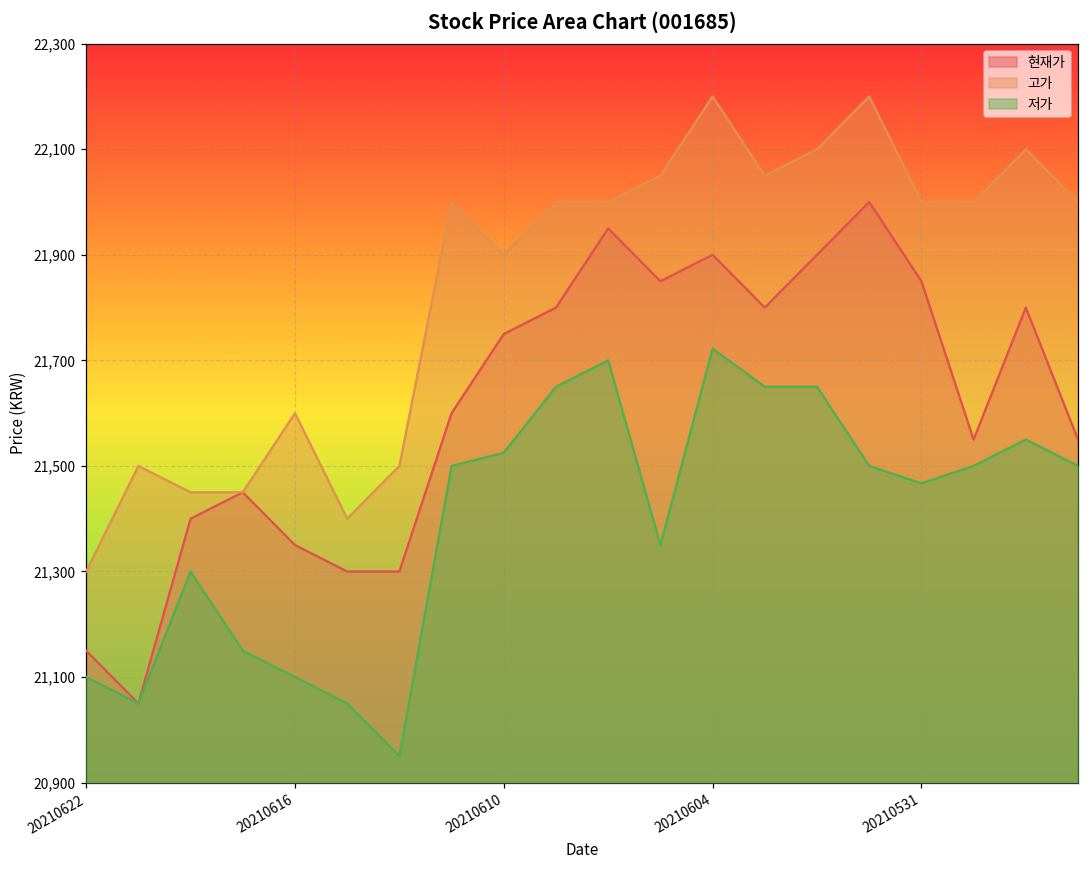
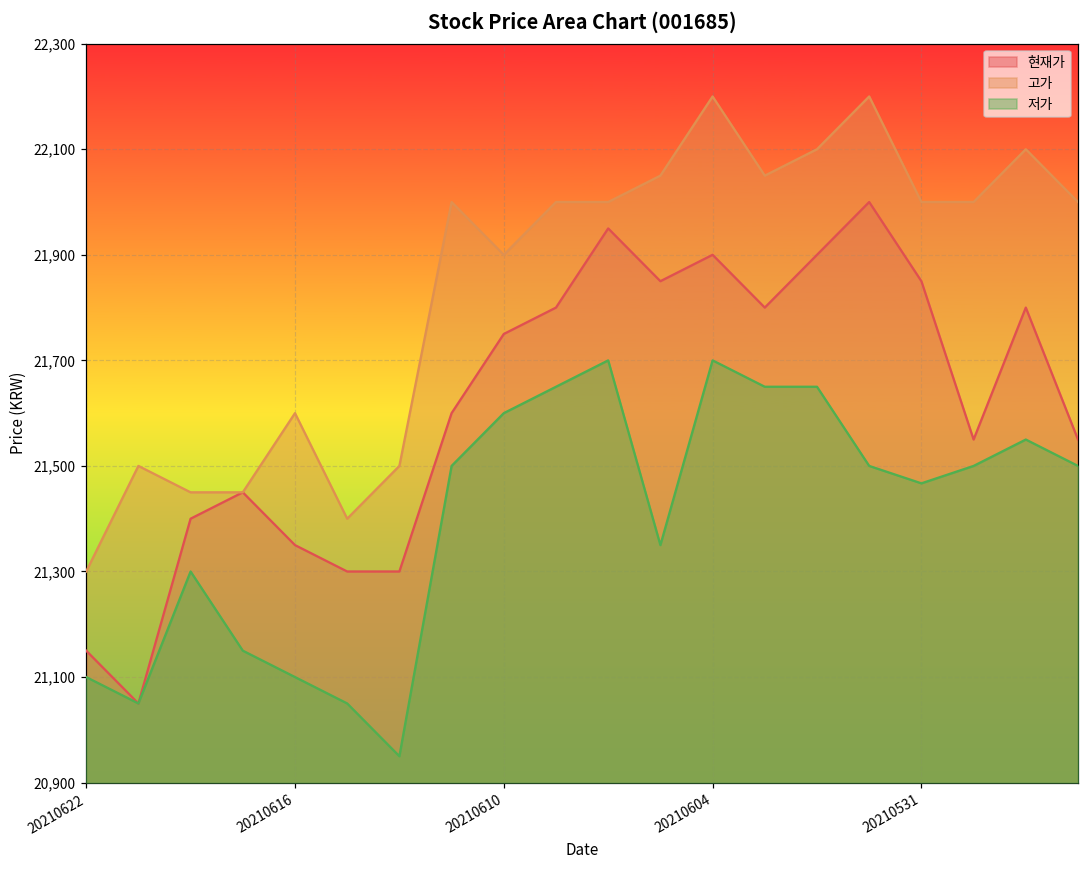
  {
    "저가": {
      "20210622": "21,100",
      "20210616": "21,100",
-     "20210610": "21,530",
-     "20210604": "21,720",
+     "20210610": "21,600",
+     "20210604": "21,700",
      "20210531": "21,470"
    }
  }
